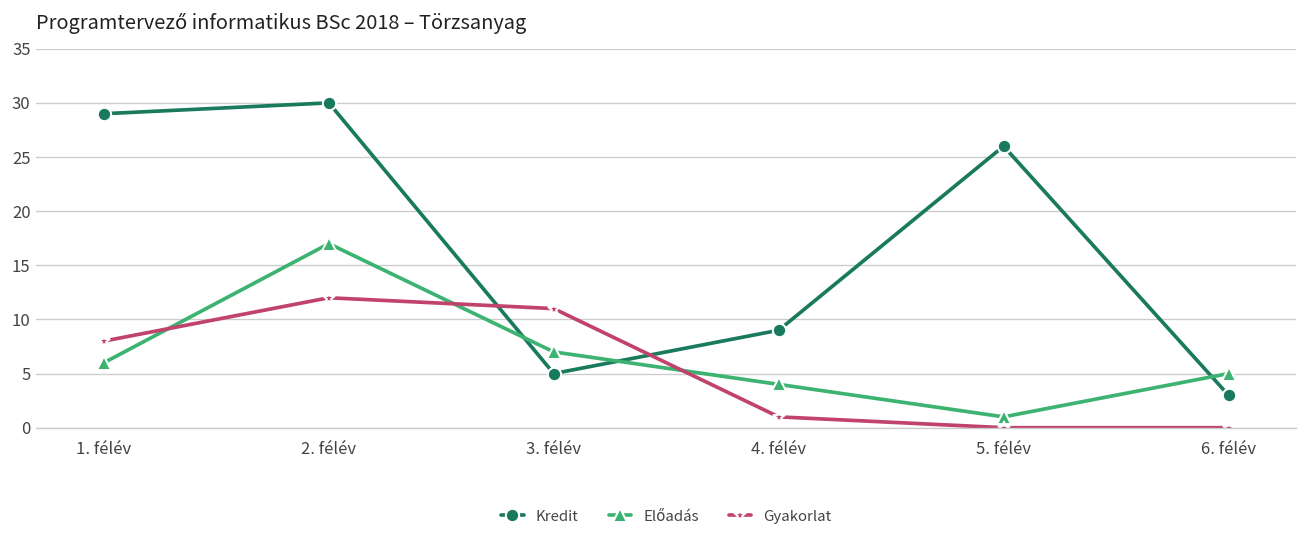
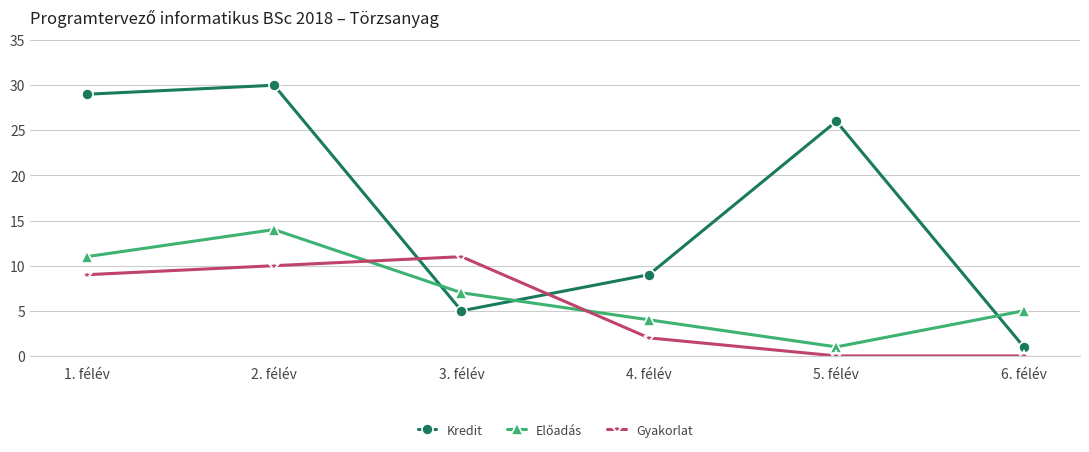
  {
    "Kredit": {
      "1. félév": 29,
      "2. félév": 30,
      "3. félév": 5,
      "4. félév": 9,
      "5. félév": 26,
-     "6. félév": 3
+     "6. félév": 1
    },
    "Előadás": {
-     "1. félév": 6,
-     "2. félév": 17,
+     "1. félév": 11,
+     "2. félév": 14,
      "3. félév": 7,
      "4. félév": 4,
      "5. félév": 1,
      "6. félév": 5
    },
    "Gyakorlat": {
-     "1. félév": 8,
-     "2. félév": 12,
+     "1. félév": 9,
+     "2. félév": 10,
      "3. félév": 11,
-     "4. félév": 1,
+     "4. félév": 2,
      "5. félév": 0,
      "6. félév": 0
    }
  }
